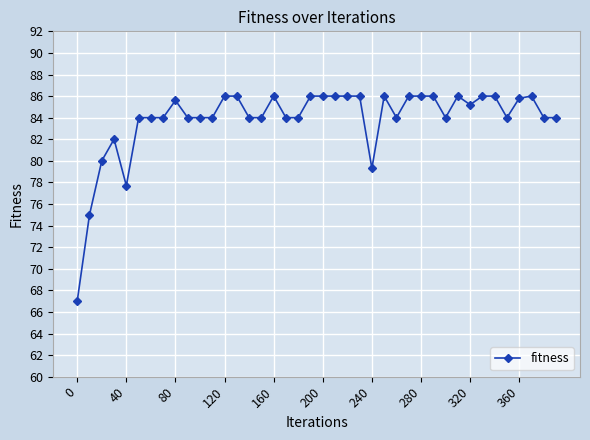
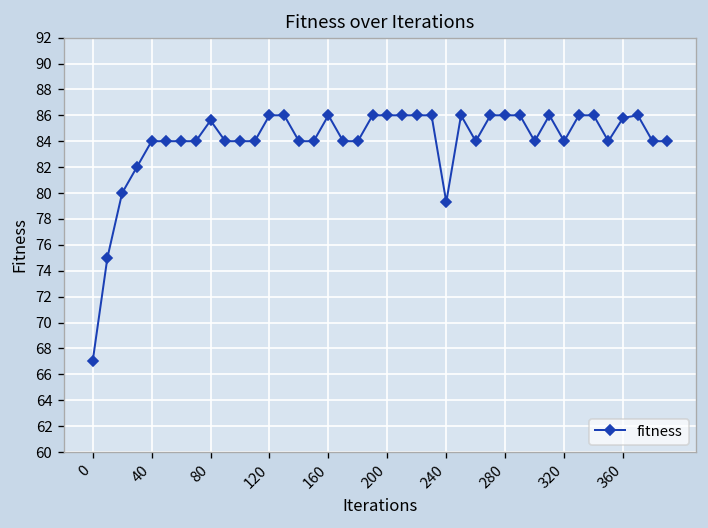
  {
    "0": 67.0,
-   "40": 77.7,
+   "40": 84.0,
    "80": 85.6,
    "120": 86.0,
    "160": 86.0,
    "200": 86.0,
    "240": 79.3,
    "280": 86.0,
-   "320": 85.2,
+   "320": 84.0,
    "360": 85.8
  }
